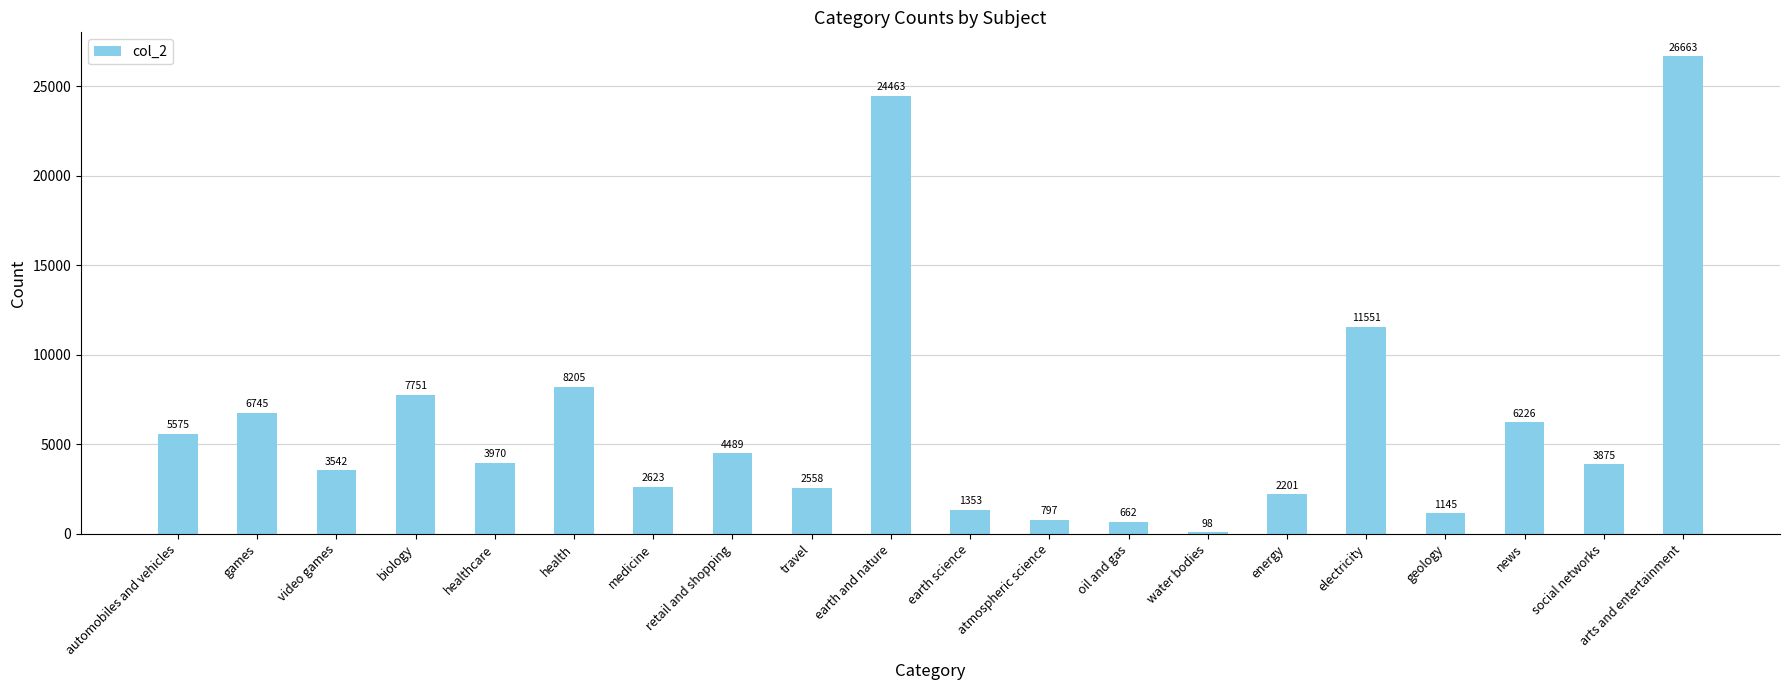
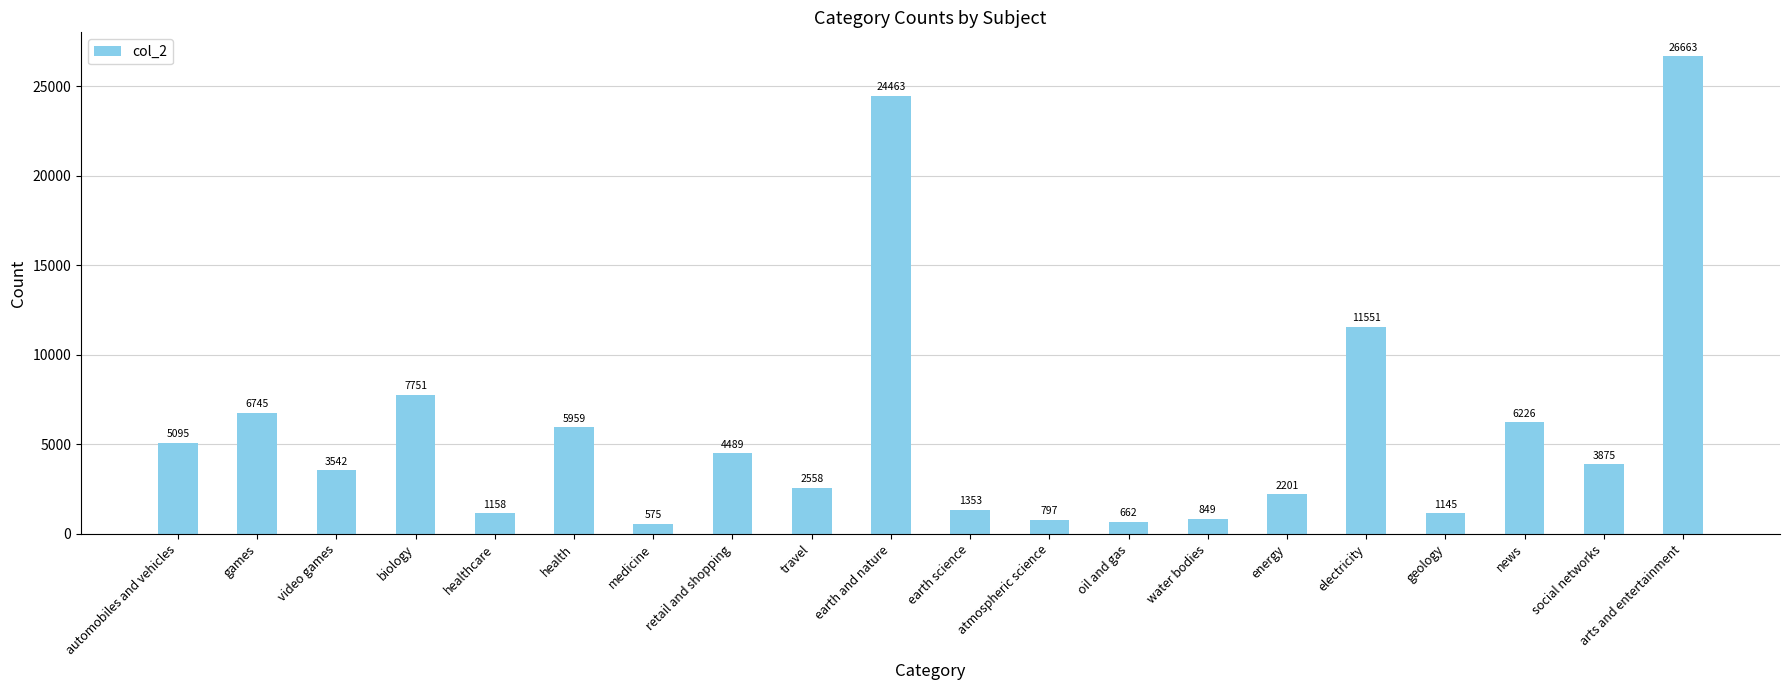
  {
-   "automobiles and vehicles": 5575,
+   "automobiles and vehicles": 5095,
    "games": 6745,
    "video games": 3542,
    "biology": 7751,
-   "healthcare": 3970,
-   "health": 8205,
-   "medicine": 2623,
+   "healthcare": 1158,
+   "health": 5959,
+   "medicine": 575,
    "retail and shopping": 4489,
    "travel": 2558,
    "earth and nature": 24463,
    "earth science": 1353,
    "atmospheric science": 797,
    "oil and gas": 662,
-   "water bodies": 98,
+   "water bodies": 849,
    "energy": 2201,
    "electricity": 11551,
    "geology": 1145,
    "news": 6226,
    "social networks": 3875,
    "arts and entertainment": 26663
  }
